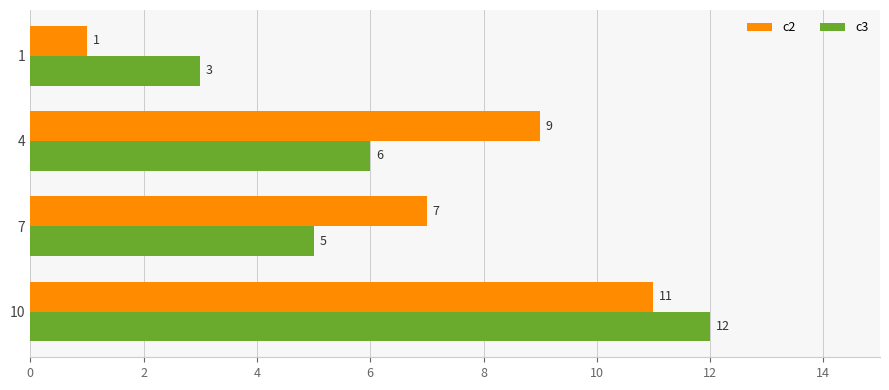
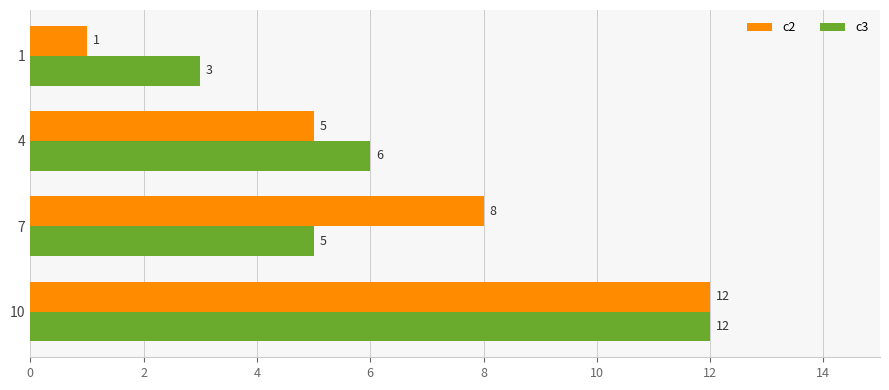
  {
    "c2": {
      "1": 1,
-     "4": 9,
-     "7": 7,
-     "10": 11
+     "4": 5,
+     "7": 8,
+     "10": 12
    },
    "c3": {
      "1": 3,
      "4": 6,
      "7": 5,
      "10": 12
    }
  }
